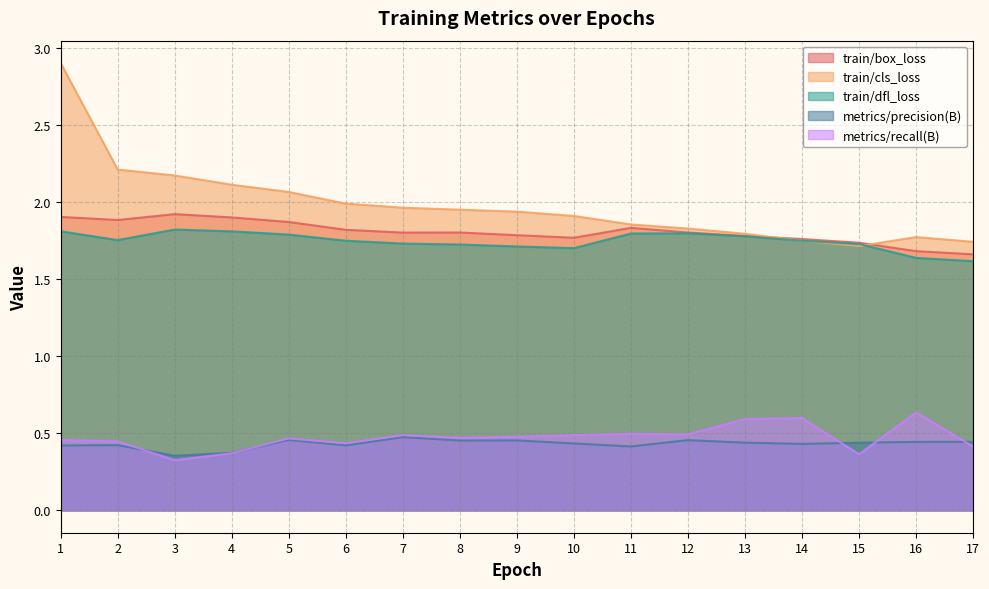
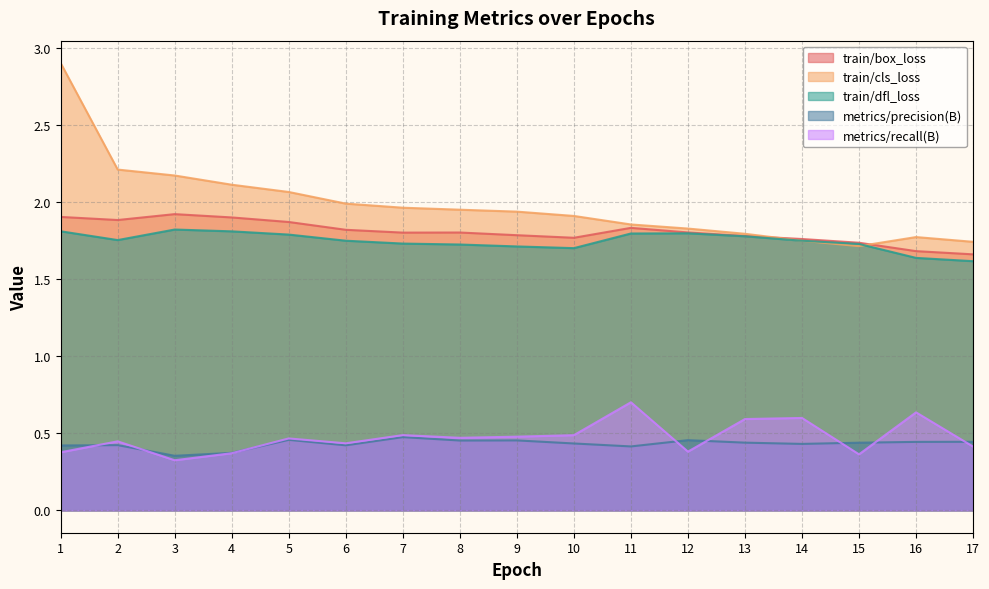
  {
    "metrics/recall(B)": {
-     "1": 0.46,
+     "1": 0.38,
      "2": 0.45,
      "3": 0.33,
      "8": 0.47,
      "9": 0.48,
      "10": 0.49,
-     "11": 0.50,
-     "12": 0.49,
+     "11": 0.70,
+     "12": 0.38,
      "13": 0.59,
      "14": 0.60,
      "15": 0.36,
      "16": 0.64,
      "17": 0.41
    }
  }
